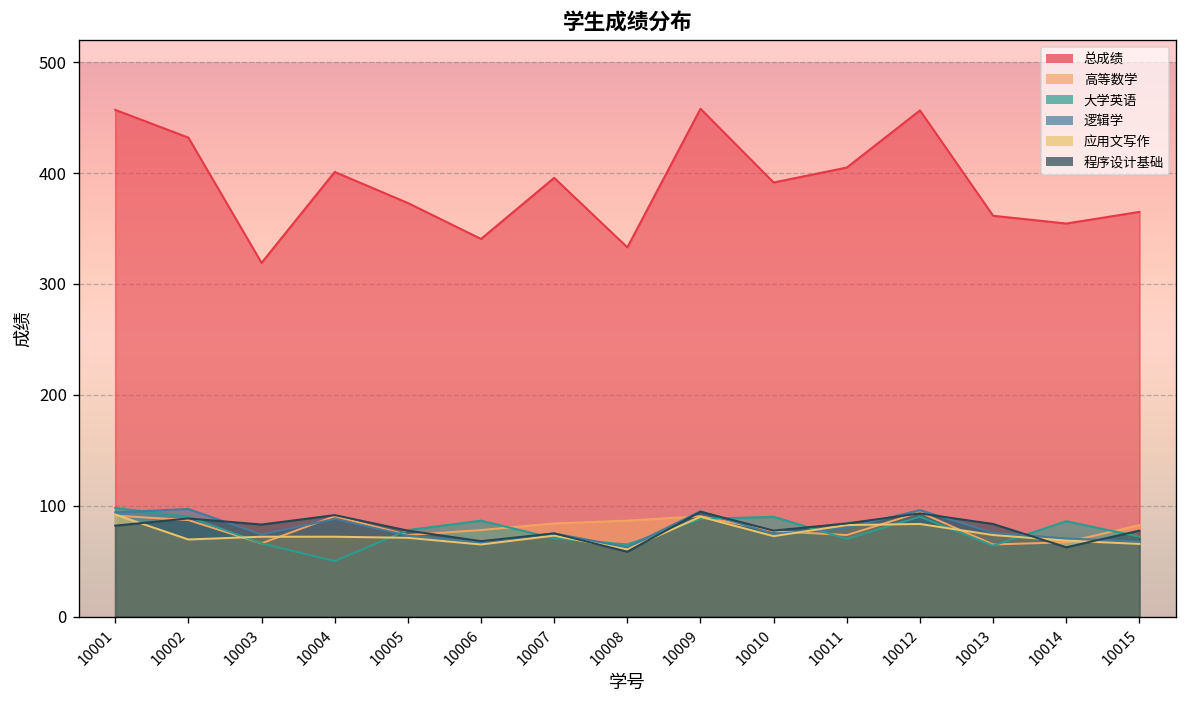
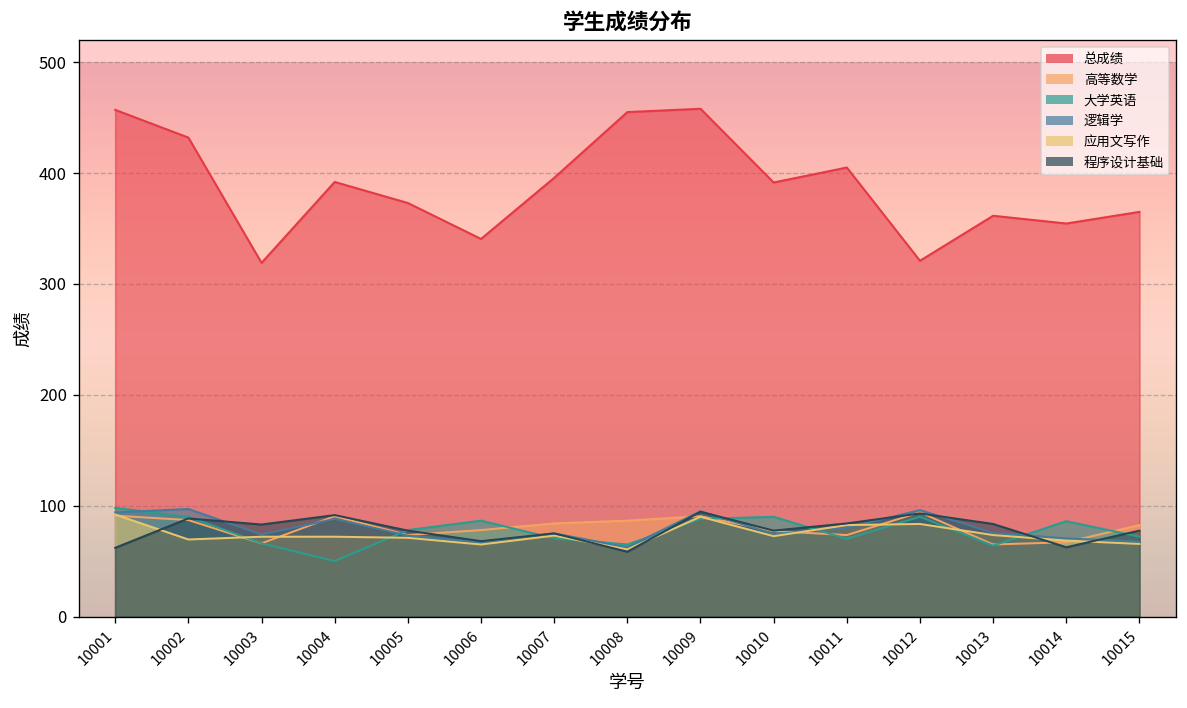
  {
    "总成绩": {
      "10001": 460,
      "10002": 430,
      "10003": 320,
-     "10004": 400,
+     "10004": 390,
      "10005": 370,
      "10006": 340,
      "10007": 400,
-     "10008": 330,
+     "10008": 460,
      "10009": 460,
      "10010": 390,
      "10011": 410,
-     "10012": 460,
+     "10012": 320,
      "10013": 360,
      "10014": 350,
      "10015": 370
    },
    "程序设计基础": {
-     "10001": 80,
+     "10001": 60,
      "10003": 80,
      "10013": 80,
      "10014": 60,
      "10015": 80
    }
  }
